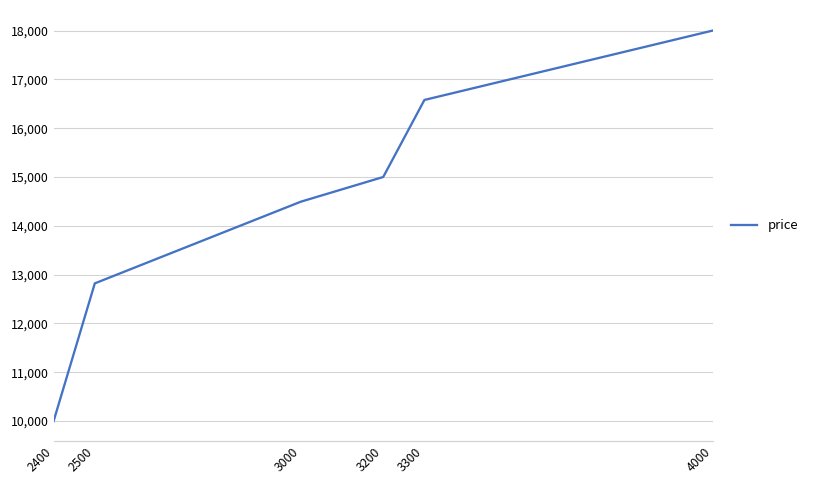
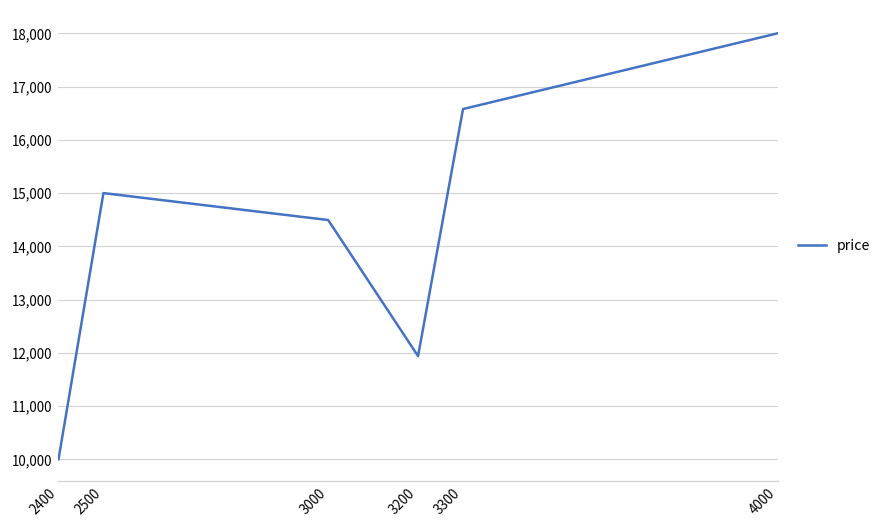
  {
    "2400": "10,000",
-   "2500": "12,800",
+   "2500": "15,000",
    "3000": "14,500",
-   "3200": "15,000",
+   "3200": "11,900",
    "3300": "16,600",
    "4000": "18,000"
  }
